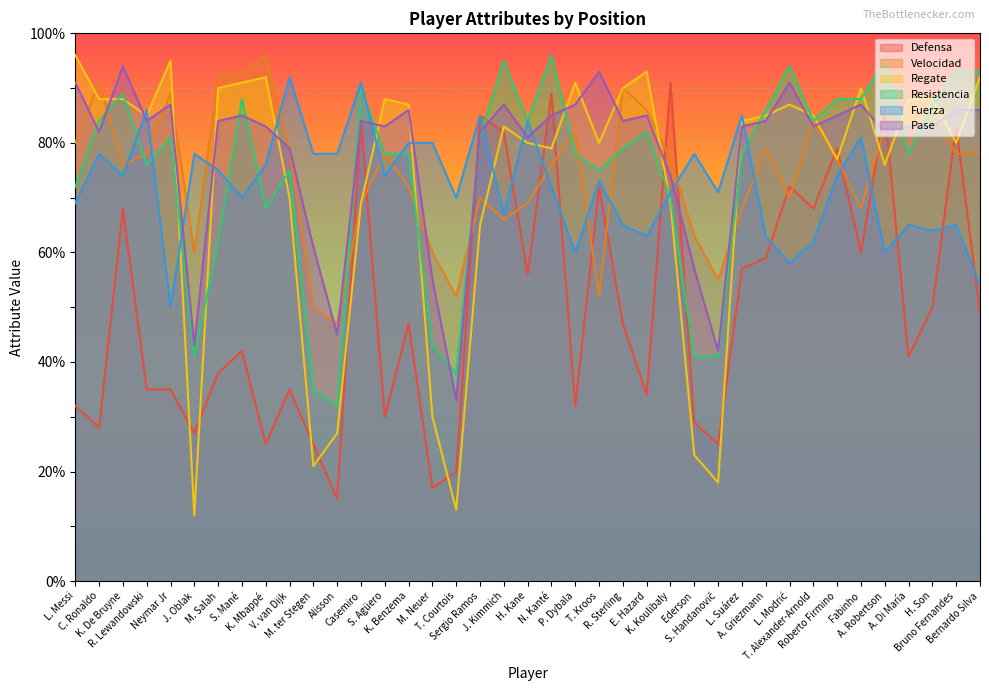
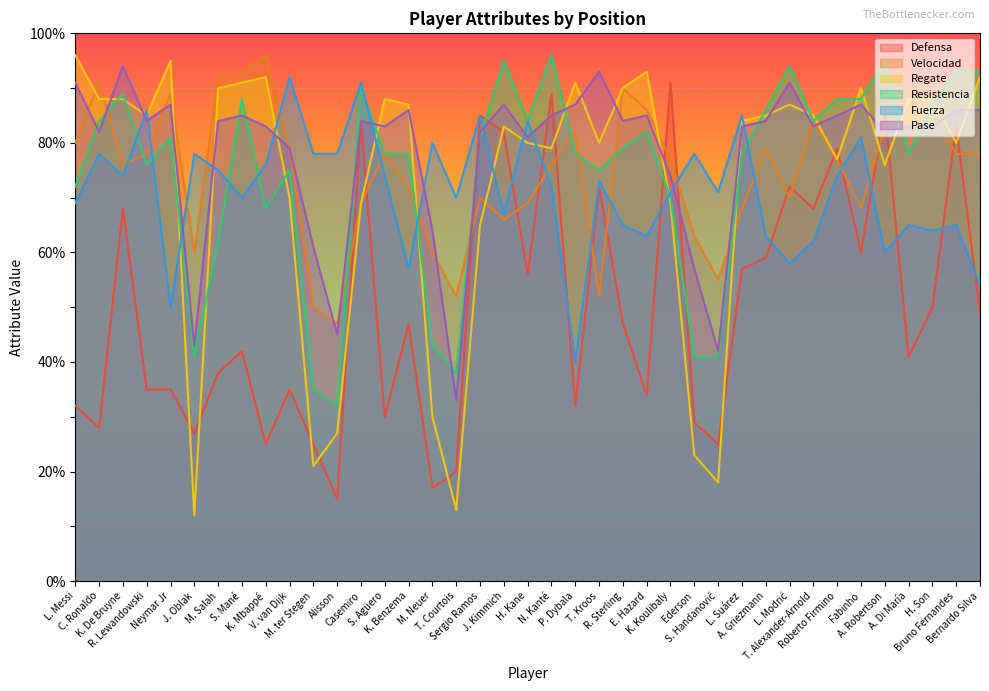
  {
    "Resistencia": {
      "L. Messi": "72%",
      "C. Ronaldo": "84%",
      "K. De Bruyne": "89%",
      "R. Lewandowski": "76%",
      "Neymar Jr": "81%",
      "J. Oblak": "41%",
      "M. Salah": "62%",
      "S. Mané": "88%",
      "K. Mbappé": "68%",
      "V. van Dijk": "75%",
      "M. ter Stegen": "35%",
      "Alisson": "32%",
      "Casemiro": "90%",
      "K. Benzema": "78%",
      "M. Neuer": "43%",
      "T. Courtois": "38%",
      "Sergio Ramos": "81%",
      "J. Kimmich": "95%",
      "N. Kanté": "96%",
      "P. Dybala": "78%",
      "T. Kroos": "75%",
      "R. Sterling": "79%",
      "E. Hazard": "82%",
      "K. Koulibaly": "70%",
      "Ederson": "41%",
      "S. Handanovič": "41%",
      "L. Suárez": "78%",
      "A. Griezmann": "86%",
      "L. Modrić": "94%",
      "Roberto Firmino": "88%",
      "Fabinho": "88%",
      "A. Di María": "78%",
      "Bernardo Silva": "93%"
    },
    "Fuerza": {
      "L. Messi": "69%",
      "C. Ronaldo": "78%",
      "K. De Bruyne": "74%",
      "R. Lewandowski": "86%",
      "Neymar Jr": "50%",
      "J. Oblak": "78%",
      "M. Salah": "75%",
      "S. Mané": "70%",
      "K. Mbappé": "76%",
      "V. van Dijk": "92%",
      "M. ter Stegen": "78%",
      "Alisson": "78%",
      "Casemiro": "91%",
      "S. Agüero": "74%",
-     "K. Benzema": "80%",
+     "K. Benzema": "57%",
      "M. Neuer": "80%",
      "T. Courtois": "70%",
      "J. Kimmich": "67%",
      "N. Kanté": "72%",
-     "P. Dybala": "60%",
+     "P. Dybala": "40%",
      "T. Kroos": "73%",
      "R. Sterling": "65%",
      "E. Hazard": "63%",
      "K. Koulibaly": "71%",
      "Ederson": "78%",
      "S. Handanovič": "71%",
      "L. Suárez": "85%",
      "A. Griezmann": "63%",
      "L. Modrić": "58%",
      "T. Alexander-Arnold": "62%",
      "Roberto Firmino": "74%",
      "Fabinho": "81%",
      "A. Robertson": "60%",
      "A. Di María": "65%",
      "H. Son": "64%",
      "Bruno Fernandes": "65%",
      "Bernardo Silva": "54%"
    },
    "Pase": {
      "L. Messi": "91%",
      "C. Ronaldo": "82%",
      "K. De Bruyne": "94%",
      "R. Lewandowski": "84%",
      "Neymar Jr": "87%",
      "J. Oblak": "43%",
      "M. Salah": "84%",
      "S. Mané": "85%",
      "K. Mbappé": "83%",
      "M. ter Stegen": "61%",
      "Alisson": "45%",
      "S. Agüero": "83%",
      "K. Benzema": "86%",
-     "M. Neuer": "55%",
+     "M. Neuer": "64%",
      "T. Courtois": "33%",
      "Sergio Ramos": "82%",
      "J. Kimmich": "87%",
      "H. Kane": "81%",
      "N. Kanté": "85%",
      "P. Dybala": "87%",
      "T. Kroos": "93%",
      "R. Sterling": "84%",
      "E. Hazard": "85%",
      "K. Koulibaly": "74%",
      "Ederson": "57%",
      "S. Handanovič": "42%",
      "L. Suárez": "83%",
      "A. Griezmann": "84%",
      "L. Modrić": "91%",
      "T. Alexander-Arnold": "83%",
      "Roberto Firmino": "85%",
      "Fabinho": "87%",
      "Bernardo Silva": "86%"
    }
  }
